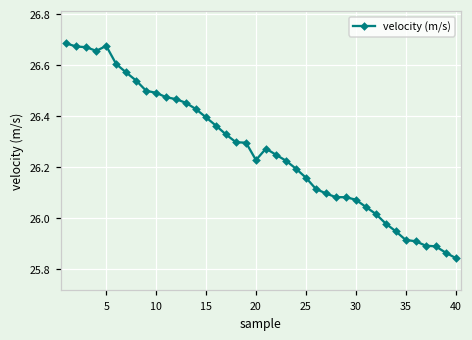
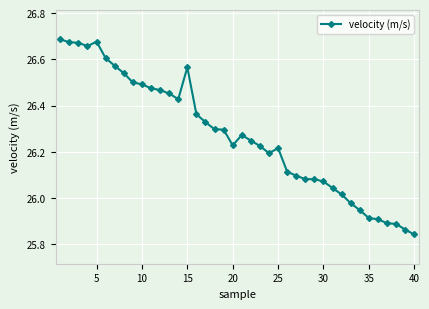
  {
    "5": 26.68,
    "10": 26.49,
-   "15": 26.40,
+   "15": 26.57,
    "20": 26.23,
-   "25": 26.16,
+   "25": 26.22,
    "30": 26.07,
    "35": 25.91,
    "40": 25.84
  }
